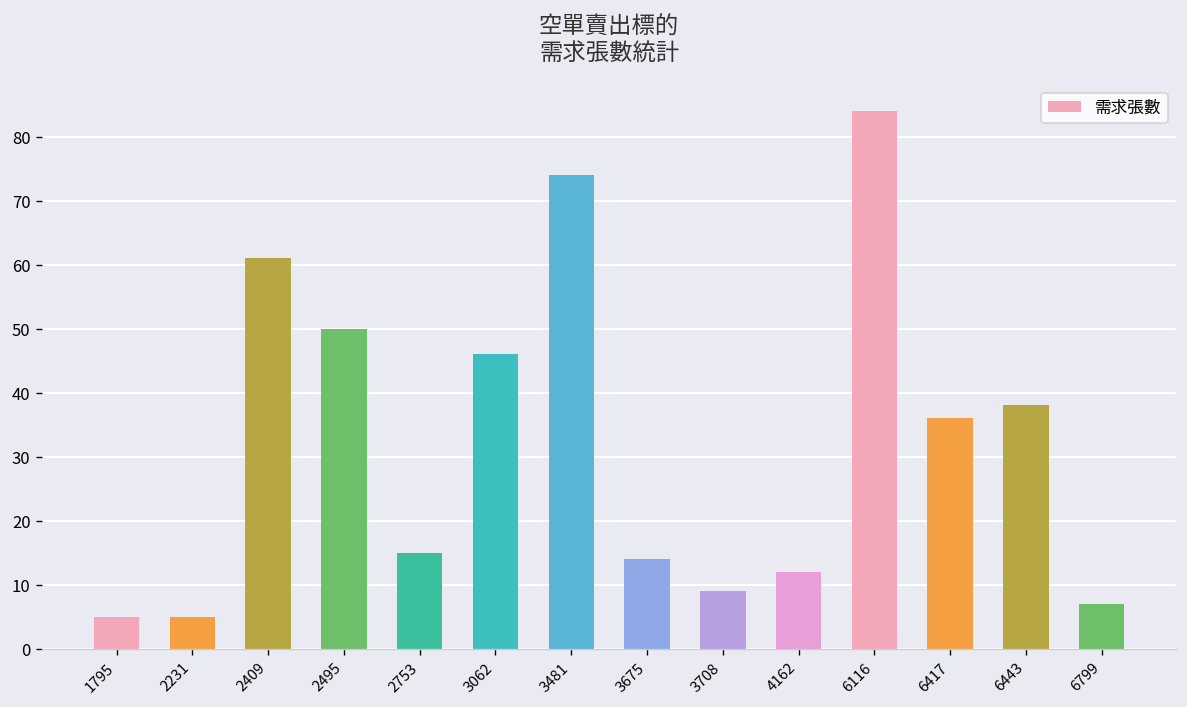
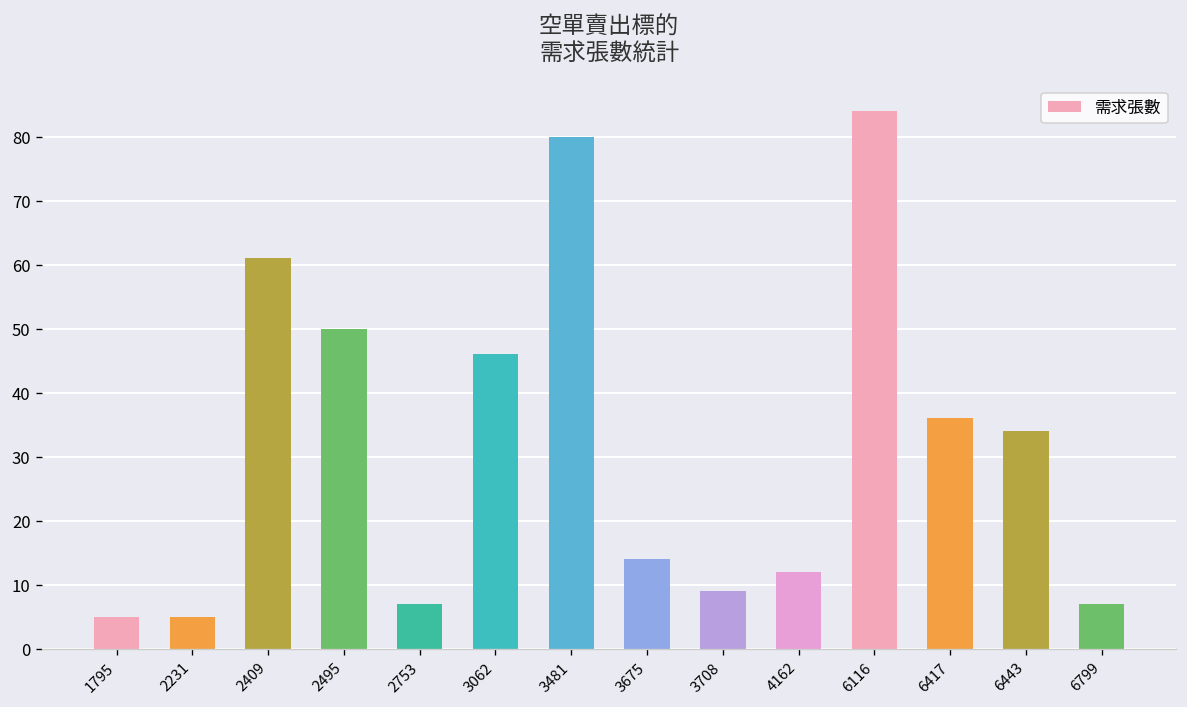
  {
    "1795": 5,
    "2231": 5,
    "2409": 61,
    "2495": 50,
-   "2753": 15,
+   "2753": 7,
    "3062": 46,
-   "3481": 74,
+   "3481": 80,
    "3675": 14,
    "3708": 9,
    "4162": 12,
    "6116": 84,
    "6417": 36,
-   "6443": 38,
+   "6443": 34,
    "6799": 7
  }
